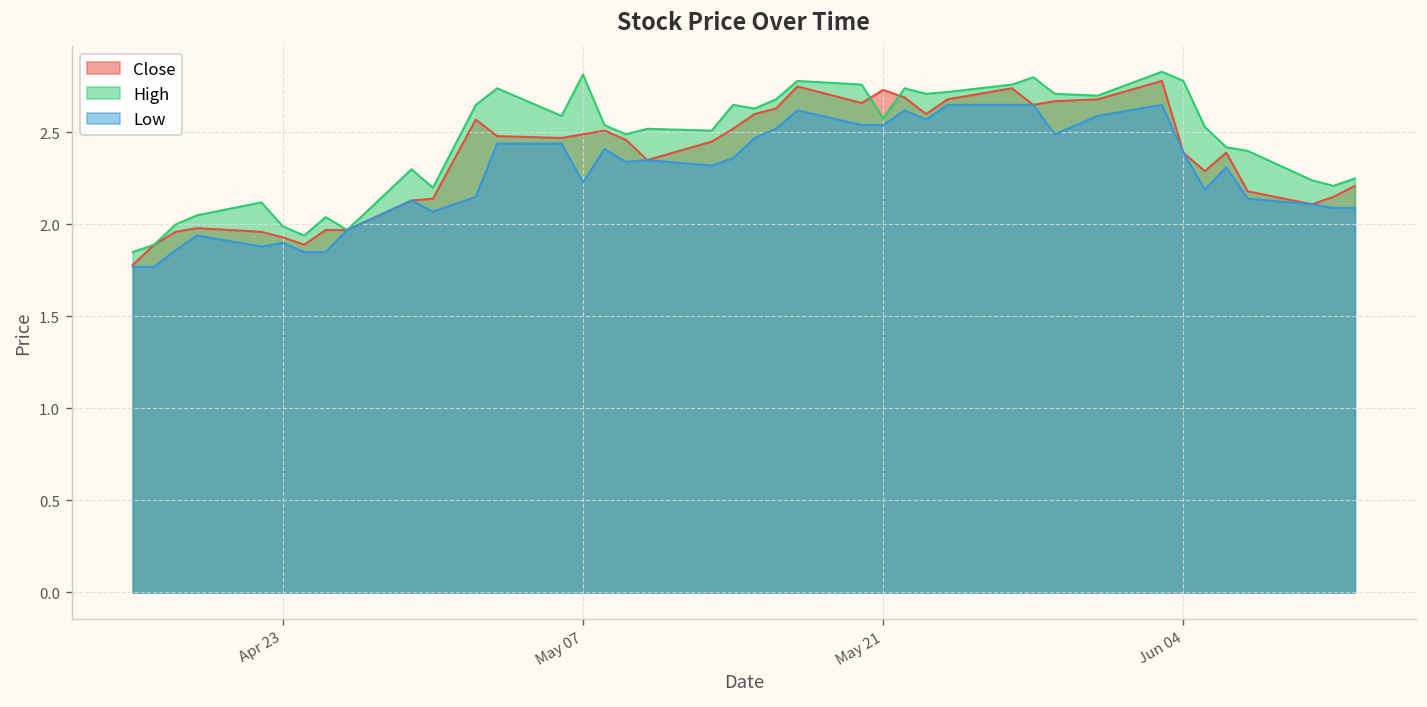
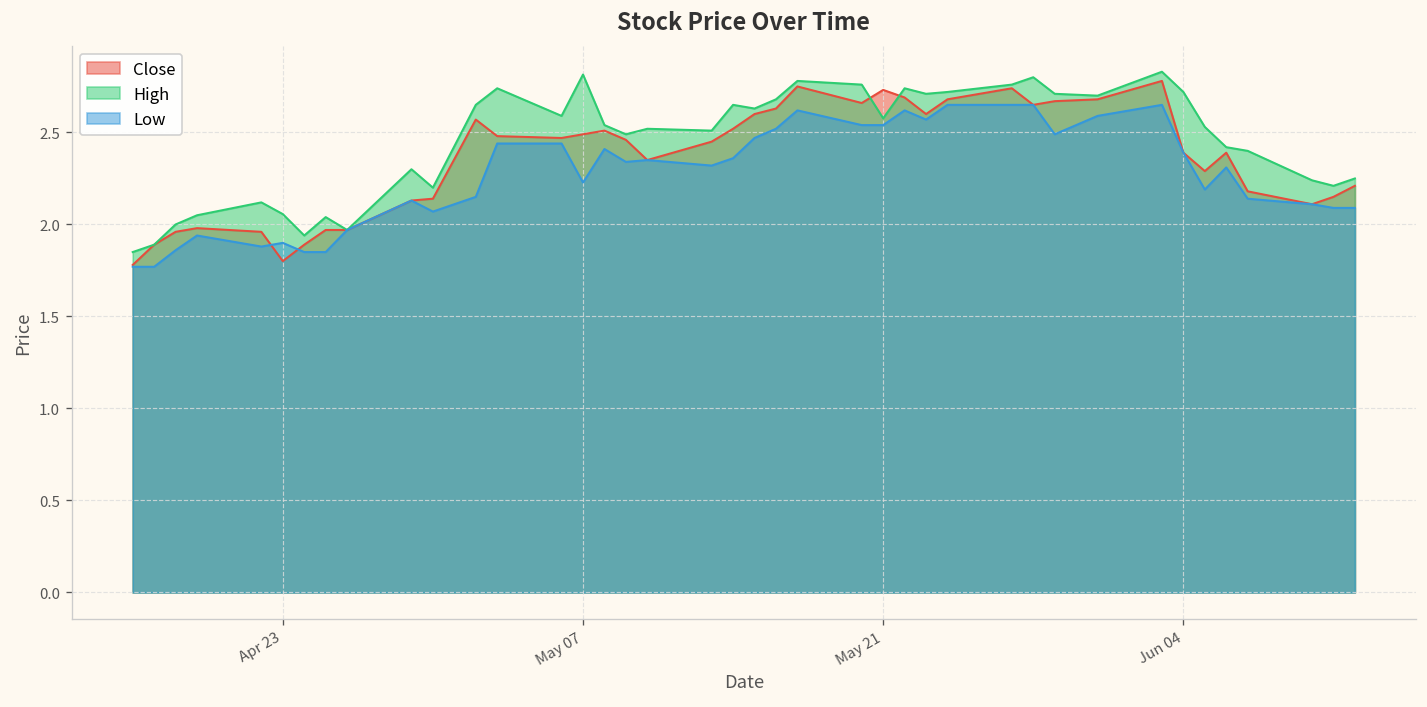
  {
    "Close": {
-     "Apr 23": 1.93,
+     "Apr 23": 1.80,
      "May 07": 2.49,
      "May 21": 2.73
    },
    "High": {
-     "Apr 23": 1.99,
+     "Apr 23": 2.06,
      "May 07": 2.81,
      "May 21": 2.58,
-     "Jun 04": 2.78
+     "Jun 04": 2.72
    },
    "Low": {
      "Apr 23": 1.90,
      "May 07": 2.23,
      "May 21": 2.54
    }
  }
